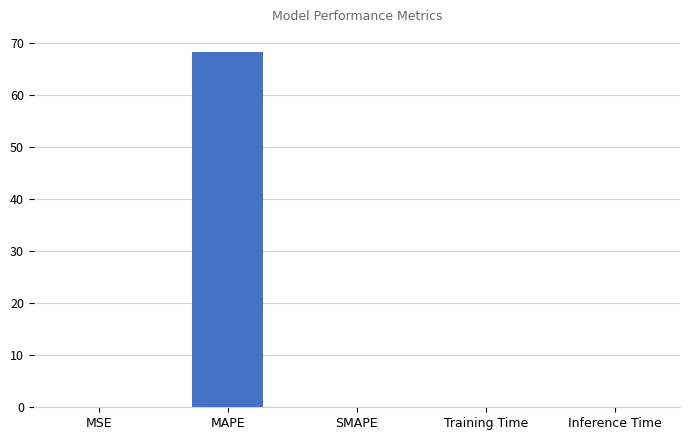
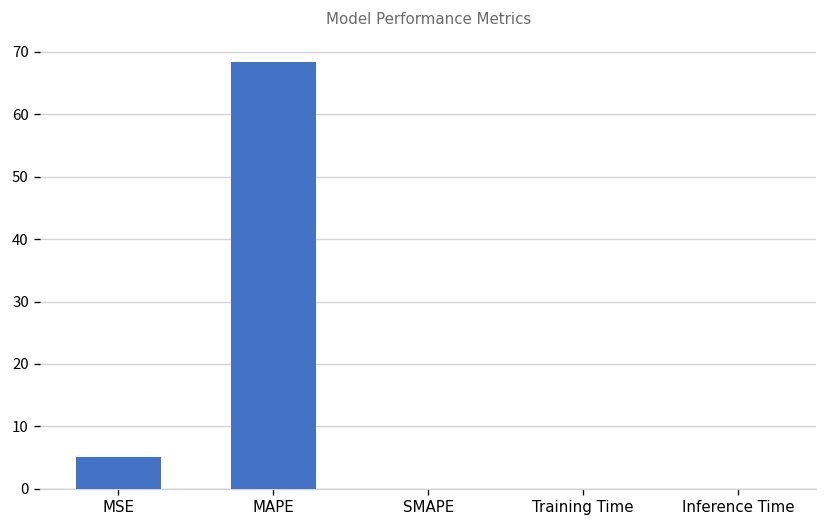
  {
-   "MSE": 0,
+   "MSE": 5,
    "MAPE": 68,
    "SMAPE": 0
  }
